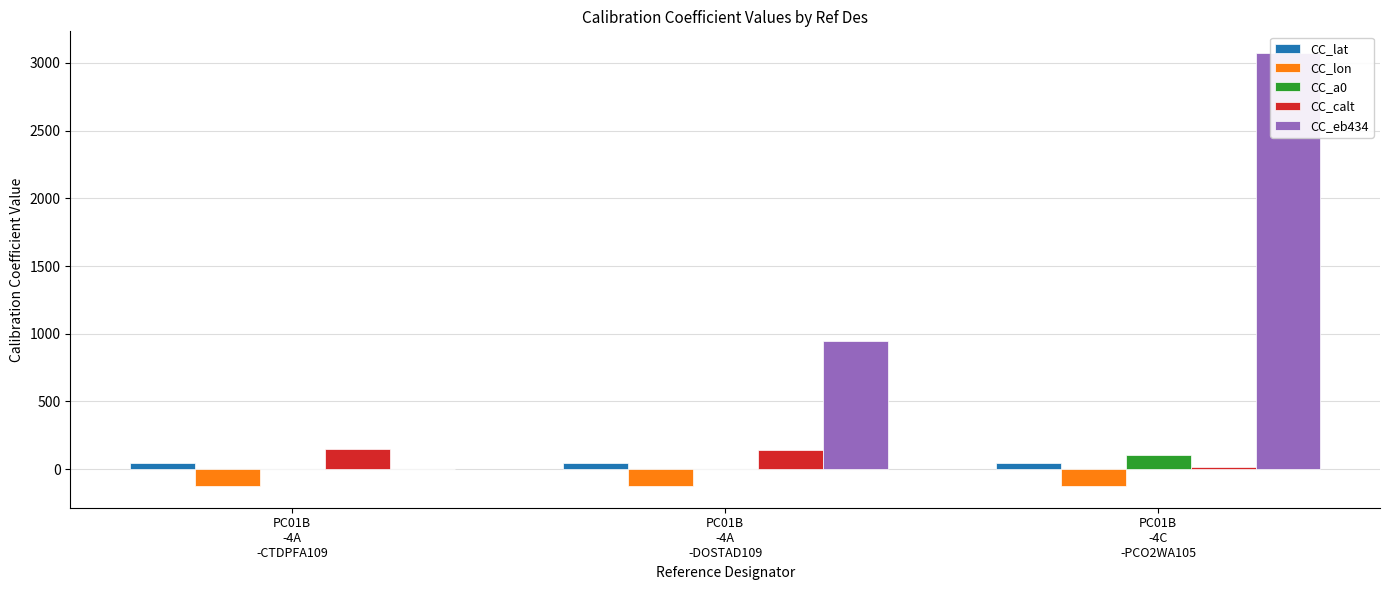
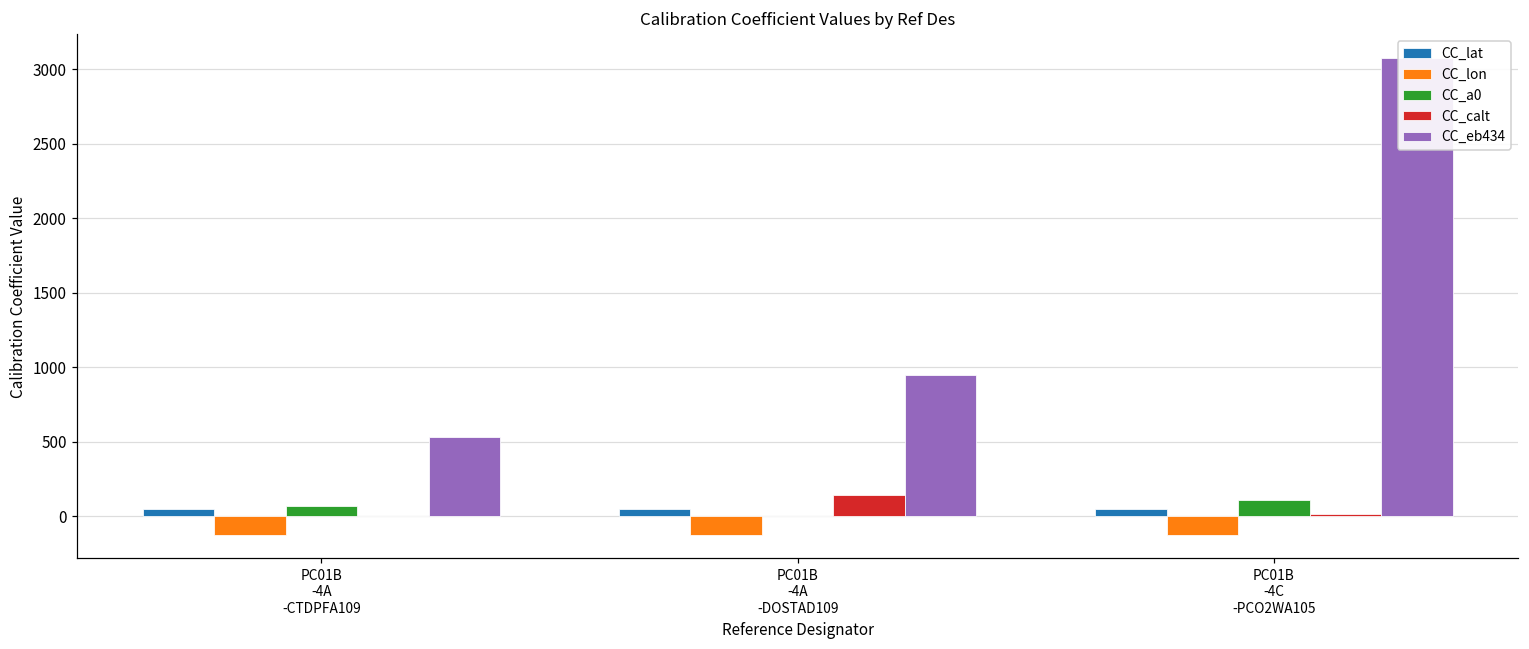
  {
    "CC_lat": {
      "PC01B -4A -CTDPFA109": 40,
      "PC01B -4A -DOSTAD109": 40,
      "PC01B -4C -PCO2WA105": 40
    },
    "CC_lon": {
      "PC01B -4A -CTDPFA109": -120,
      "PC01B -4A -DOSTAD109": -120,
      "PC01B -4C -PCO2WA105": -120
    },
    "CC_a0": {
-     "PC01B -4A -CTDPFA109": 0,
+     "PC01B -4A -CTDPFA109": 70,
      "PC01B -4A -DOSTAD109": 0,
      "PC01B -4C -PCO2WA105": 110
    },
    "CC_calt": {
-     "PC01B -4A -CTDPFA109": 150,
+     "PC01B -4A -CTDPFA109": 0,
      "PC01B -4A -DOSTAD109": 140
    },
    "CC_eb434": {
-     "PC01B -4A -CTDPFA109": 0,
+     "PC01B -4A -CTDPFA109": 530,
      "PC01B -4A -DOSTAD109": 940
    }
  }
